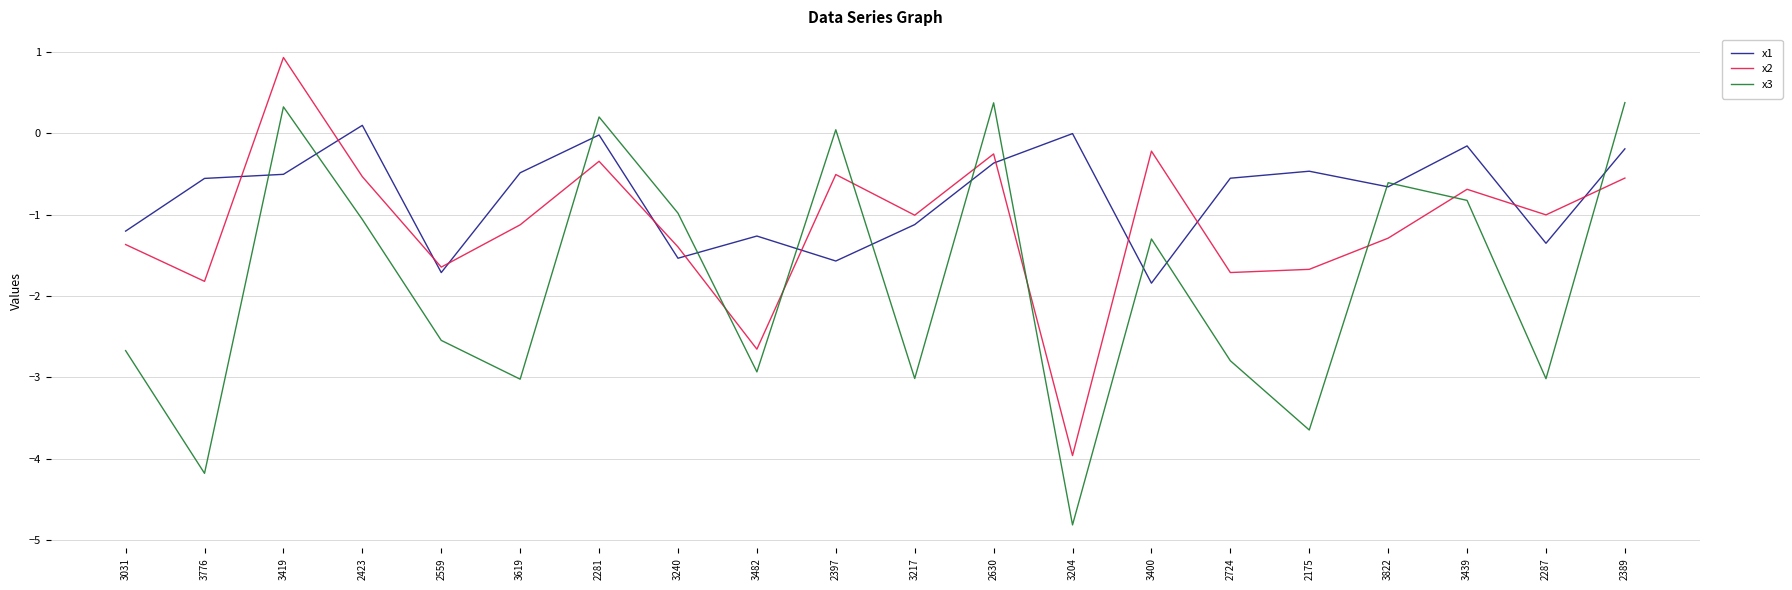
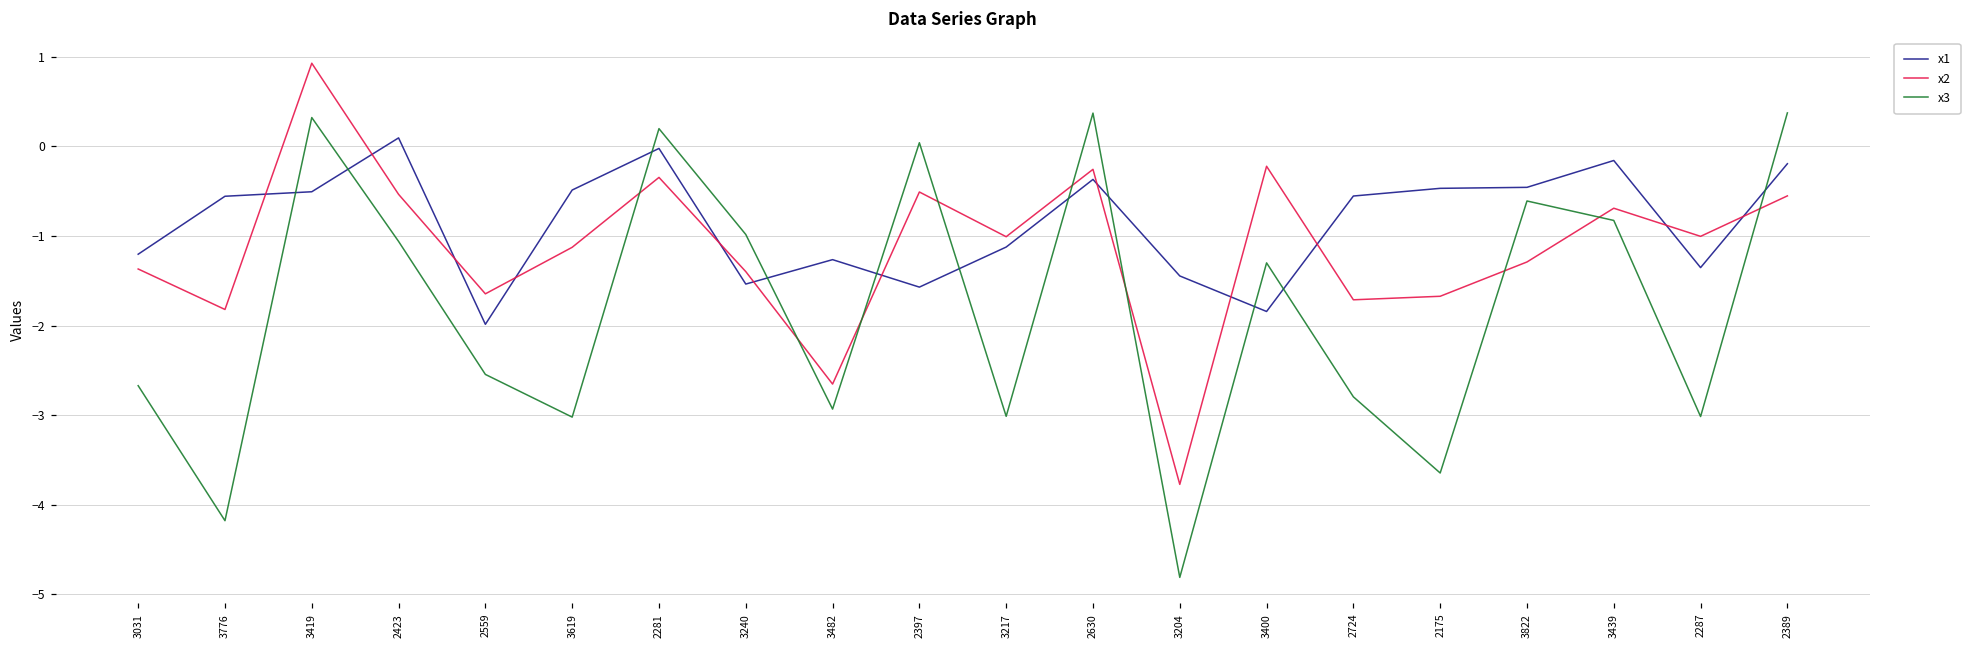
  {
    "x1": {
      "3031": -1.2,
      "3776": -0.6,
      "3419": -0.5,
      "2423": 0.1,
-     "2559": -1.7,
+     "2559": -2.0,
      "3619": -0.5,
      "2281": 0.0,
      "3240": -1.5,
      "3482": -1.3,
      "2397": -1.6,
      "3217": -1.1,
      "2630": -0.4,
-     "3204": 0.0,
+     "3204": -1.4,
      "3400": -1.8,
      "2724": -0.6,
      "2175": -0.5,
-     "3822": -0.7,
+     "3822": -0.5,
      "3439": -0.2,
      "2287": -1.4,
      "2389": -0.2
    },
    "x2": {
      "3031": -1.4,
      "3776": -1.8,
      "3419": 0.9,
      "2423": -0.5,
      "2559": -1.6,
      "3619": -1.1,
      "2281": -0.3,
      "3240": -1.4,
      "3482": -2.7,
      "2397": -0.5,
      "3217": -1.0,
      "2630": -0.3,
-     "3204": -4.0,
+     "3204": -3.8,
      "3400": -0.2,
      "2724": -1.7,
      "2175": -1.7,
      "3822": -1.3,
      "3439": -0.7,
      "2287": -1.0,
      "2389": -0.6
    },
    "x3": {
      "3031": -2.7,
      "3776": -4.2,
      "3419": 0.3,
      "2423": -1.1,
      "2559": -2.5,
      "3619": -3.0,
      "2281": 0.2,
      "3240": -1.0,
      "3482": -2.9,
      "2397": 0.0,
      "3217": -3.0,
      "2630": 0.4,
      "3204": -4.8,
      "3400": -1.3,
      "2724": -2.8,
      "2175": -3.6,
      "3822": -0.6,
      "3439": -0.8,
      "2287": -3.0,
      "2389": 0.4
    }
  }
